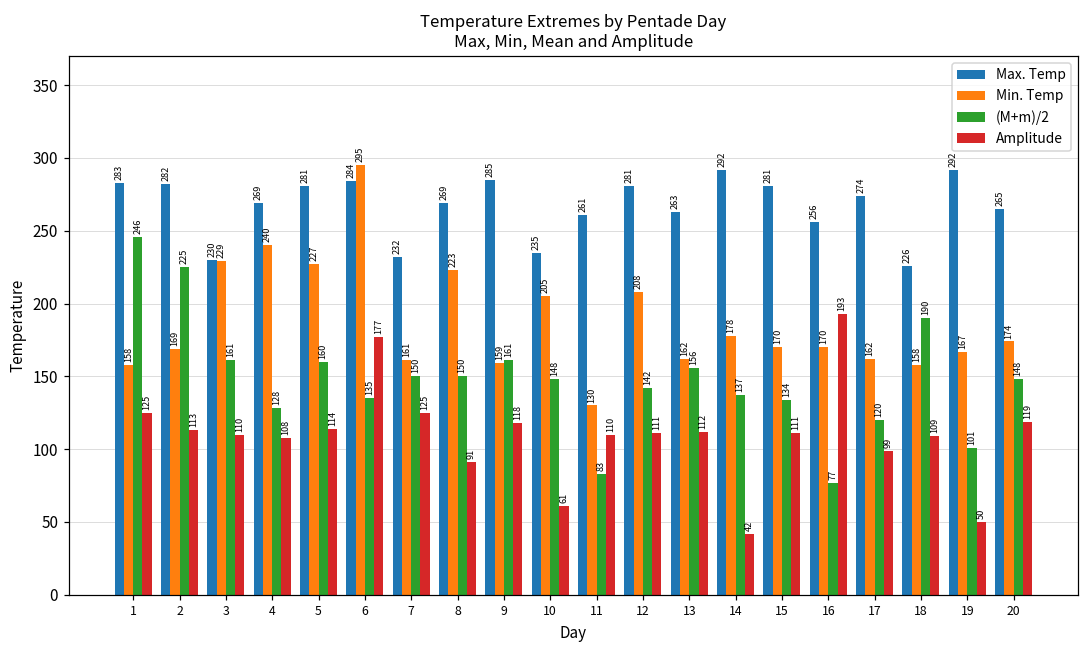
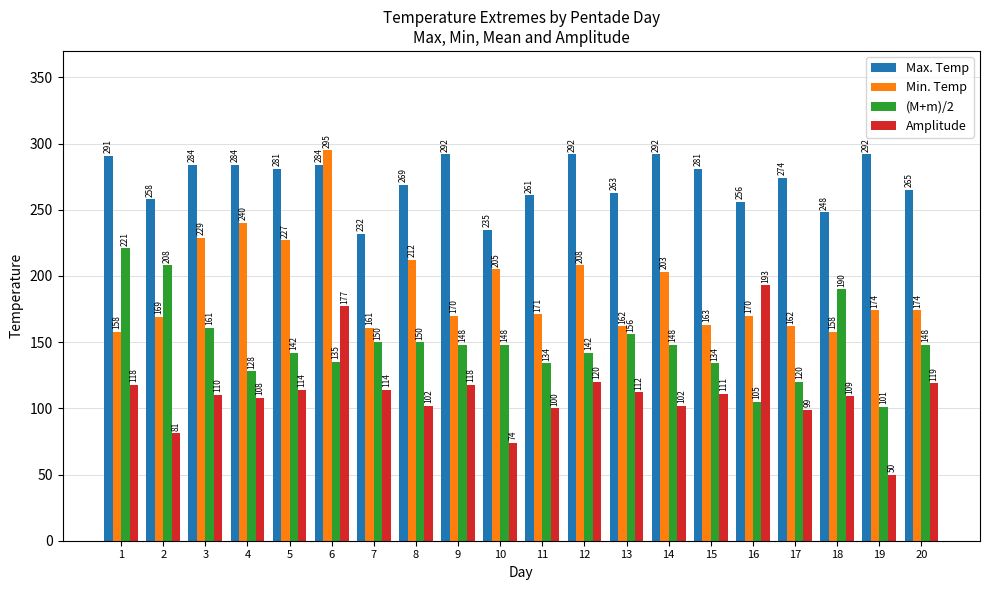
  {
    "Max. Temp": {
-     "1": 283,
-     "2": 282,
-     "3": 230,
-     "4": 269,
+     "1": 291,
+     "2": 258,
+     "3": 284,
+     "4": 284,
      "5": 281,
      "6": 284,
      "7": 232,
      "8": 269,
-     "9": 285,
+     "9": 292,
      "10": 235,
      "11": 261,
-     "12": 281,
+     "12": 292,
      "13": 263,
      "14": 292,
      "15": 281,
      "16": 256,
      "17": 274,
-     "18": 226,
+     "18": 248,
      "20": 265
    },
    "Min. Temp": {
      "1": 158,
      "2": 169,
      "3": 229,
      "4": 240,
      "5": 227,
      "6": 295,
      "7": 161,
-     "8": 223,
-     "9": 159,
+     "8": 212,
+     "9": 170,
      "10": 205,
-     "11": 130,
+     "11": 171,
      "12": 208,
      "13": 162,
-     "14": 178,
-     "15": 170,
+     "14": 203,
+     "15": 163,
      "16": 170,
      "17": 162,
      "18": 158,
-     "19": 167,
+     "19": 174,
      "20": 174
    },
    "(M+m)/2": {
-     "1": 246,
-     "2": 225,
+     "1": 221,
+     "2": 208,
      "3": 161,
      "4": 128,
-     "5": 160,
+     "5": 142,
      "6": 135,
      "7": 150,
      "8": 150,
-     "9": 161,
+     "9": 148,
      "10": 148,
-     "11": 83,
+     "11": 134,
      "12": 142,
      "13": 156,
-     "14": 137,
+     "14": 148,
      "15": 134,
-     "16": 77,
+     "16": 105,
      "17": 120,
      "18": 190,
      "19": 101,
      "20": 148
    },
    "Amplitude": {
-     "1": 125,
-     "2": 113,
+     "1": 118,
+     "2": 81,
      "3": 110,
      "4": 108,
      "5": 114,
      "6": 177,
-     "7": 125,
-     "8": 91,
+     "7": 114,
+     "8": 102,
      "9": 118,
-     "10": 61,
-     "11": 110,
-     "12": 111,
+     "10": 74,
+     "11": 100,
+     "12": 120,
      "13": 112,
-     "14": 42,
+     "14": 102,
      "15": 111,
      "16": 193,
      "17": 99,
      "18": 109,
      "19": 50,
      "20": 119
    }
  }
